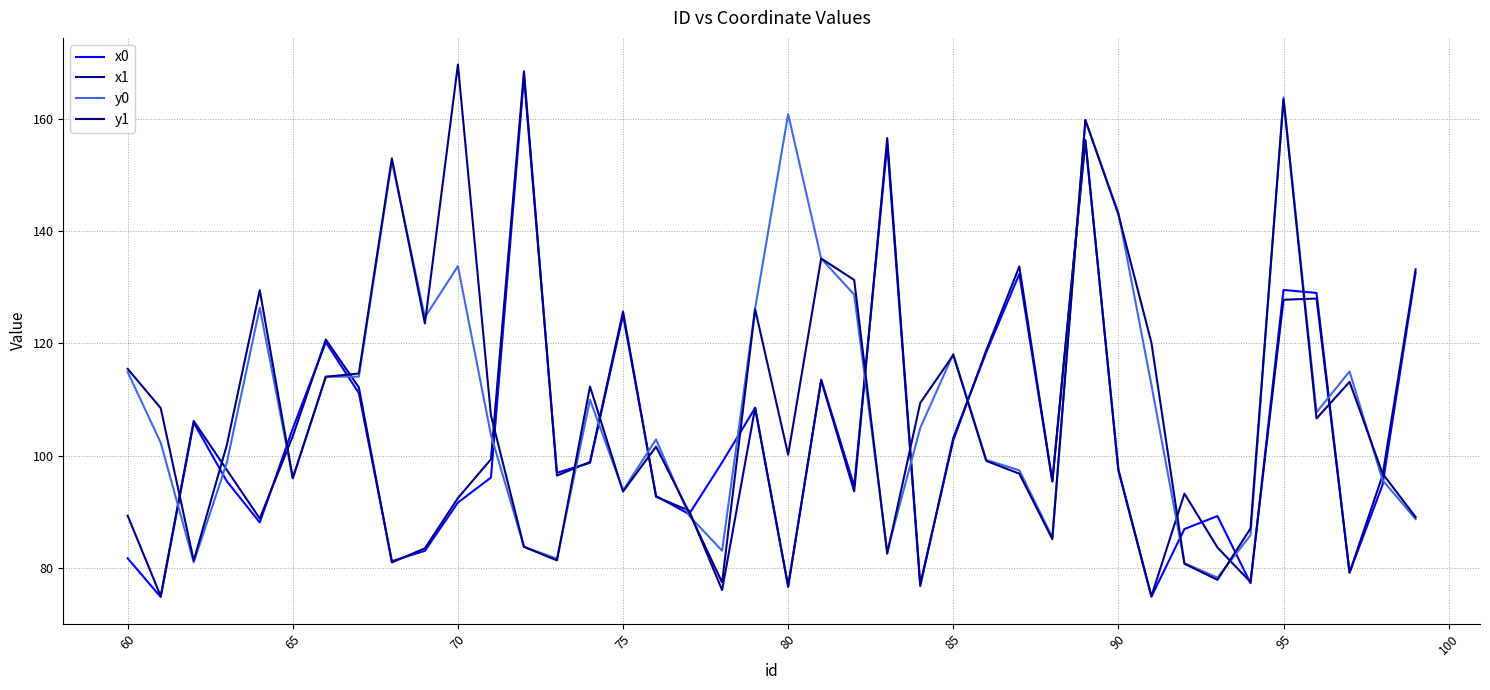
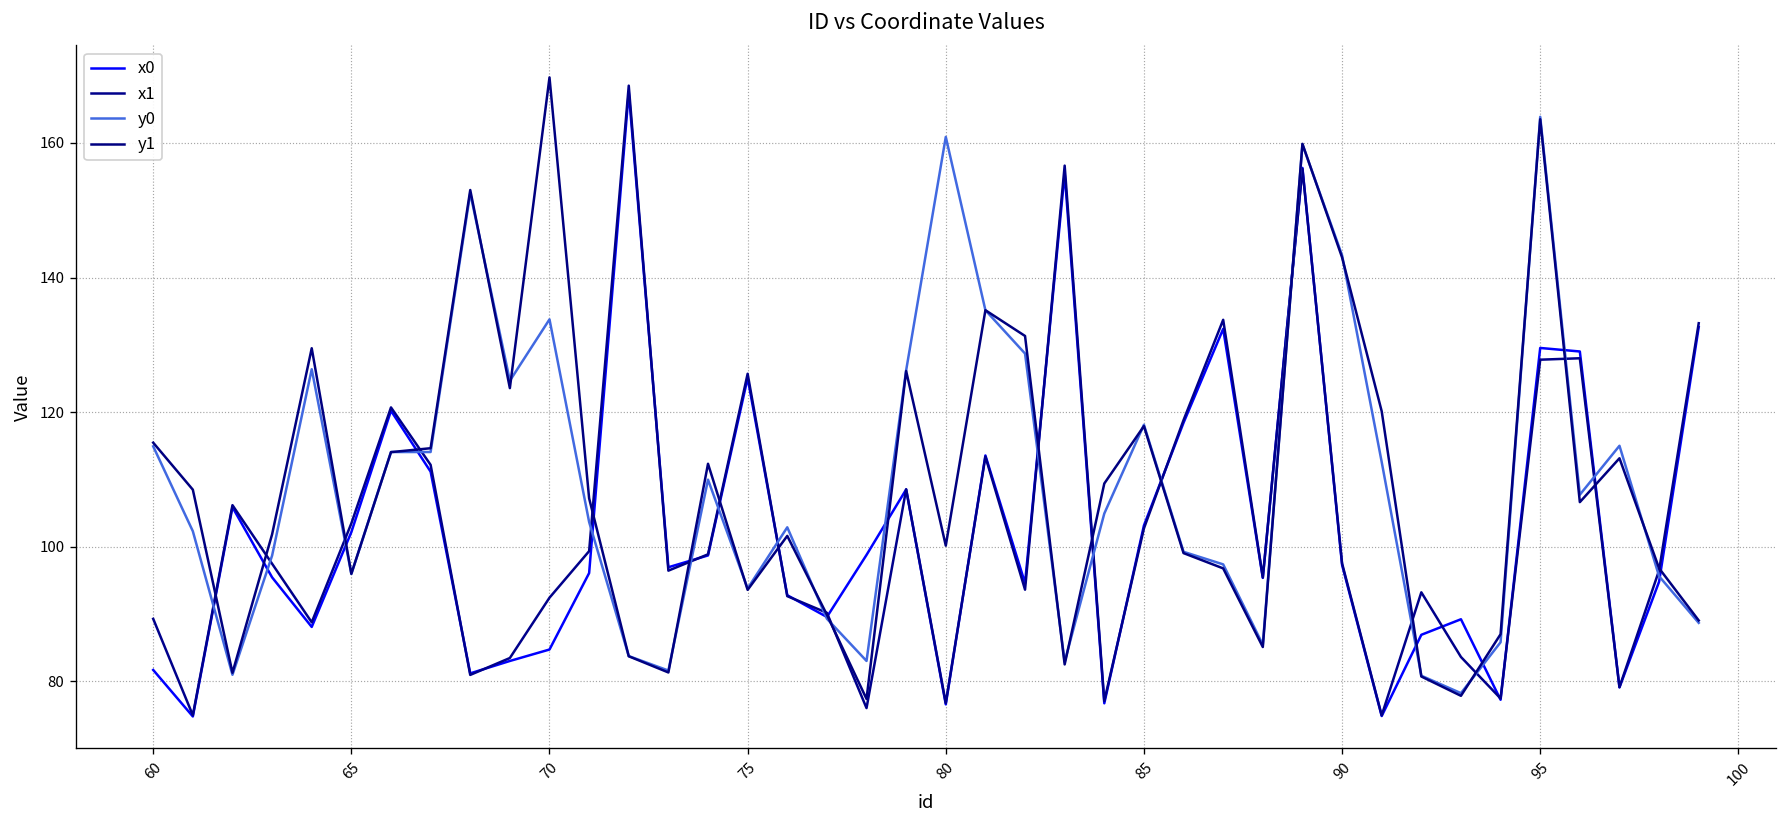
  {
    "x0": {
      "60": 82,
-     "65": 105,
-     "70": 92,
+     "65": 102,
+     "70": 85,
      "75": 125,
      "95": 130
    },
    "y0": {
      "60": 115,
      "70": 134,
      "80": 161
    }
  }
